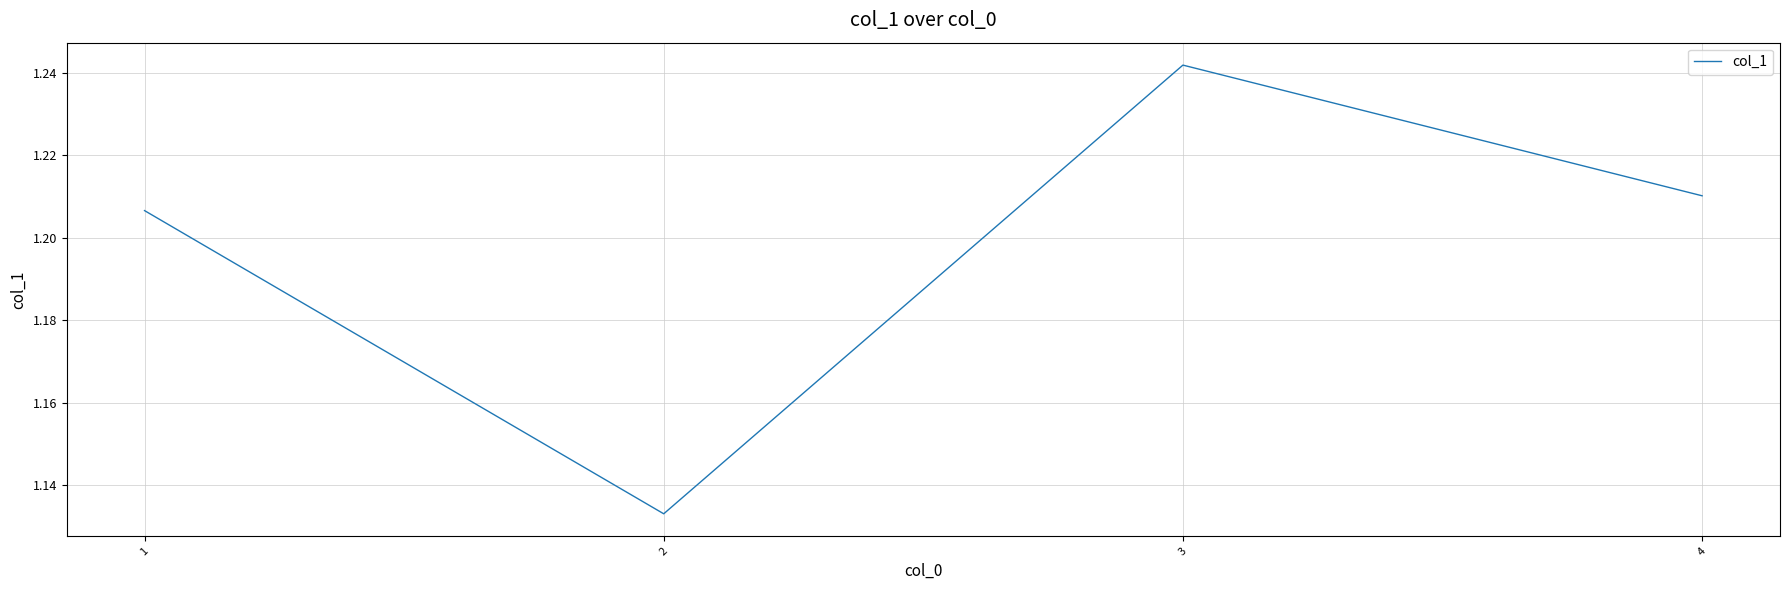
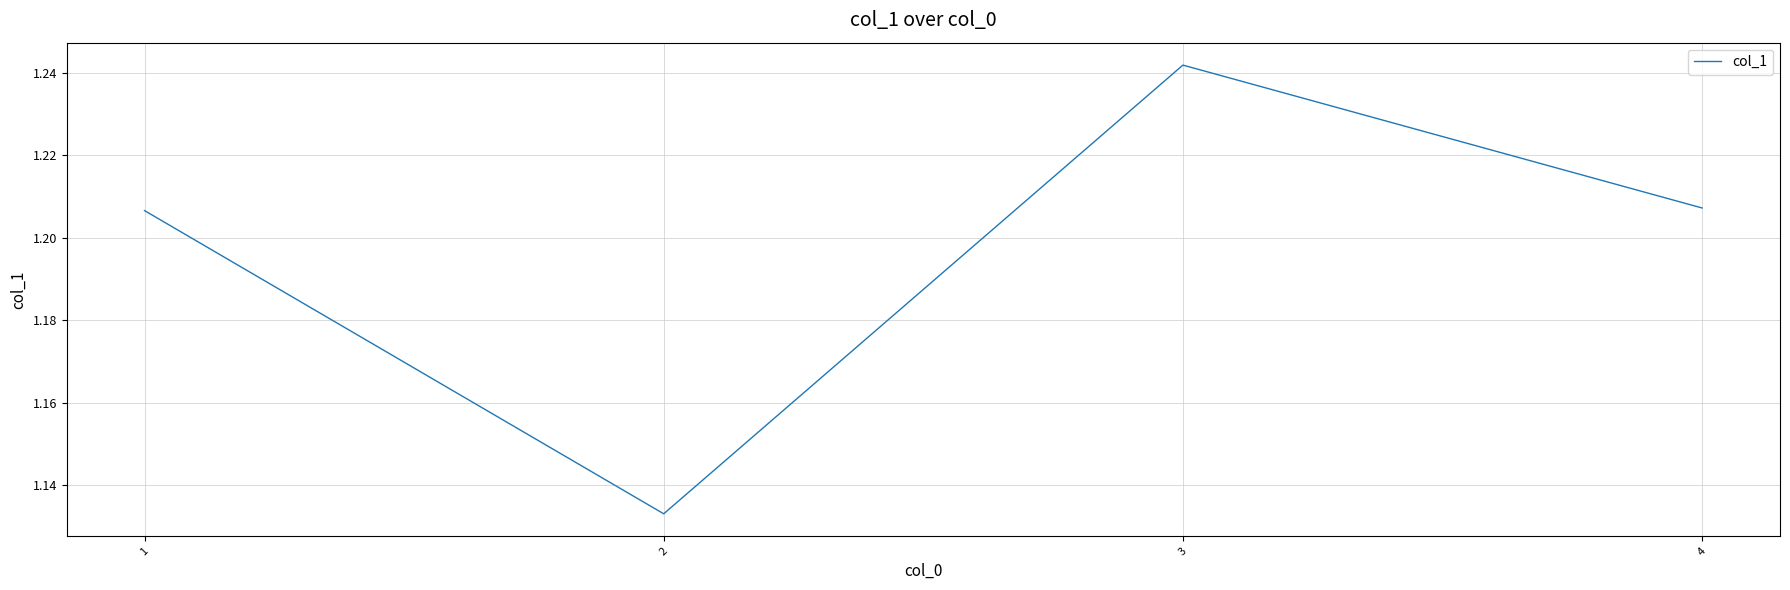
  {
    "1": 1.207,
    "2": 1.133,
    "3": 1.242,
-   "4": 1.210
+   "4": 1.207
  }
